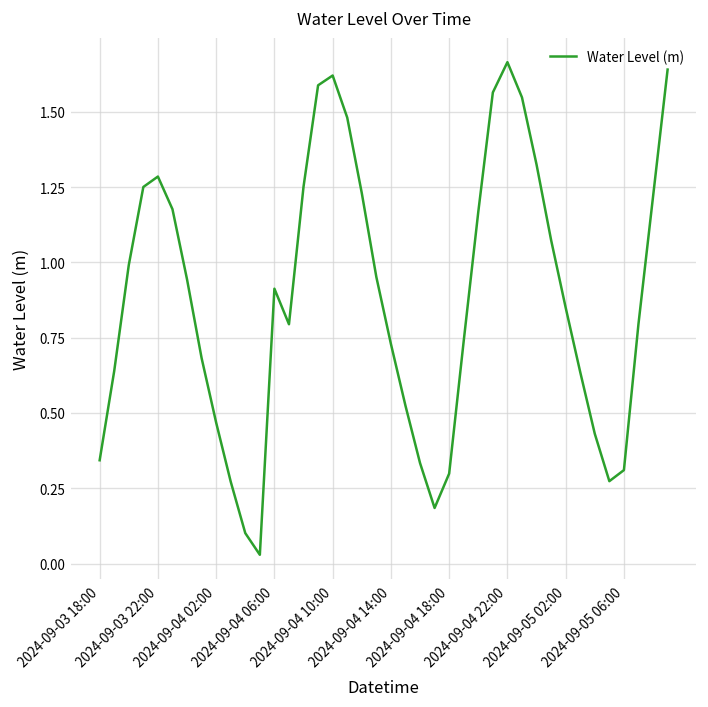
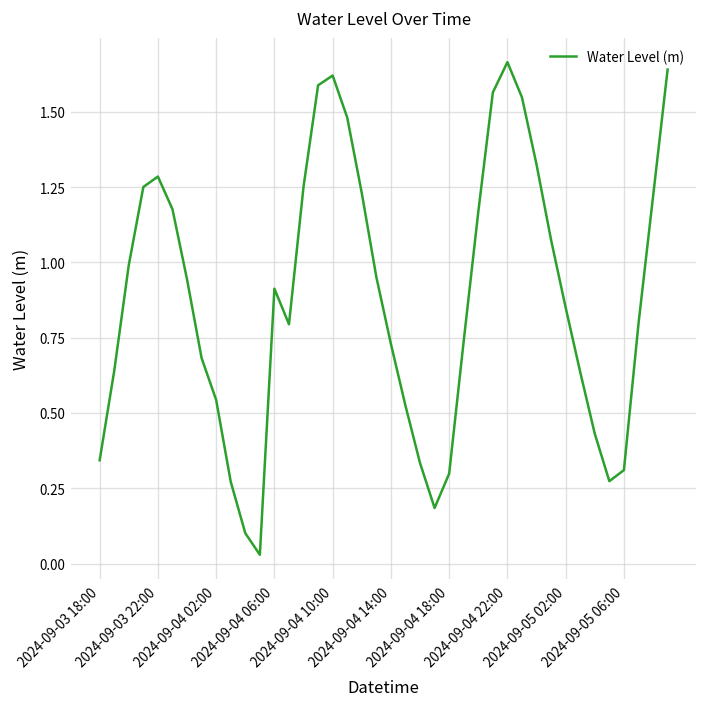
  {
    "2024-09-03 18:00": 0.34,
    "2024-09-03 22:00": 1.28,
-   "2024-09-04 02:00": 0.47,
+   "2024-09-04 02:00": 0.54,
    "2024-09-04 06:00": 0.91,
    "2024-09-04 10:00": 1.62,
    "2024-09-04 14:00": 0.73,
    "2024-09-04 18:00": 0.30,
    "2024-09-04 22:00": 1.66,
    "2024-09-05 02:00": 0.85,
    "2024-09-05 06:00": 0.31
  }
